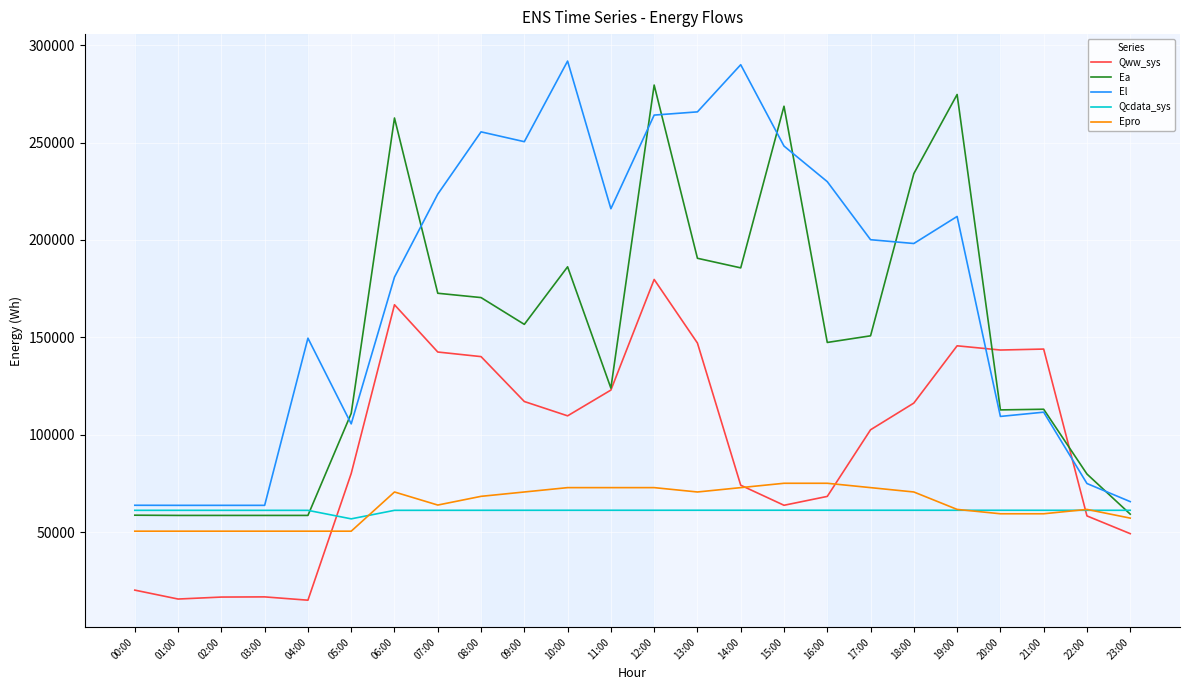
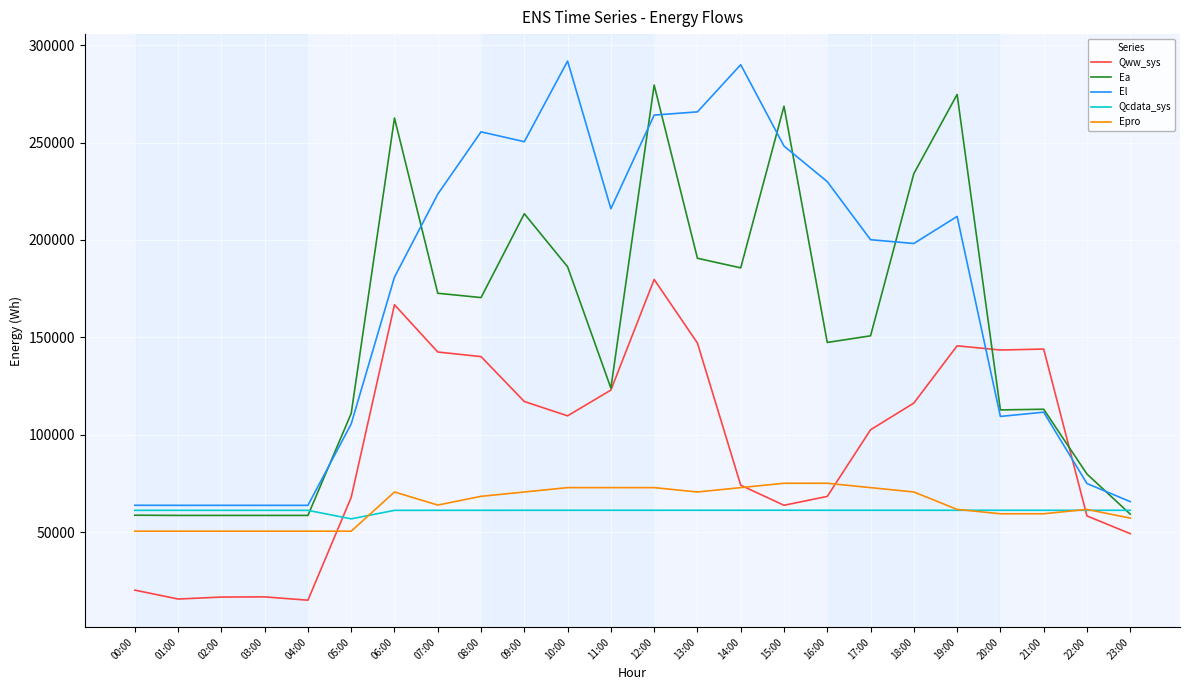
  {
    "Qww_sys": {
      "00:00": 20000,
      "01:00": 16000,
      "02:00": 17000,
      "03:00": 17000,
      "04:00": 15000,
-     "05:00": 80000,
+     "05:00": 68000,
      "06:00": 167000,
      "07:00": 143000,
      "08:00": 140000,
      "09:00": 117000,
      "10:00": 110000,
      "12:00": 180000,
      "13:00": 147000,
      "15:00": 64000,
      "16:00": 68000,
      "17:00": 103000,
      "18:00": 116000,
      "19:00": 146000,
      "20:00": 144000,
      "21:00": 144000,
      "22:00": 58000,
      "23:00": 49000
    },
    "Ea": {
      "00:00": 59000,
      "01:00": 59000,
      "02:00": 59000,
      "03:00": 59000,
      "04:00": 59000,
      "05:00": 111000,
      "06:00": 263000,
      "07:00": 173000,
      "08:00": 170000,
-     "09:00": 157000,
+     "09:00": 213000,
      "10:00": 186000,
      "12:00": 279000,
      "13:00": 191000,
      "14:00": 186000,
      "15:00": 269000,
      "16:00": 147000,
      "17:00": 151000,
      "18:00": 234000,
      "19:00": 275000,
      "20:00": 113000,
      "21:00": 113000,
      "22:00": 80000,
      "23:00": 59000
    },
    "El": {
      "00:00": 64000,
      "01:00": 64000,
      "02:00": 64000,
      "03:00": 64000,
-     "04:00": 150000,
+     "04:00": 64000,
      "05:00": 106000,
      "06:00": 181000,
      "07:00": 224000,
      "08:00": 255000,
      "09:00": 250000,
      "10:00": 292000,
      "11:00": 216000,
      "12:00": 264000,
      "13:00": 266000,
      "14:00": 290000,
      "15:00": 248000,
      "16:00": 230000,
      "17:00": 200000,
      "18:00": 198000,
      "19:00": 212000,
      "20:00": 110000,
      "21:00": 112000,
      "22:00": 75000,
      "23:00": 66000
    },
    "Qcdata_sys": {
      "00:00": 61000,
      "01:00": 61000,
      "02:00": 61000,
      "03:00": 61000,
      "04:00": 61000,
      "05:00": 57000,
      "06:00": 61000,
      "07:00": 61000,
      "08:00": 61000,
      "09:00": 61000,
      "10:00": 61000,
      "11:00": 61000,
      "12:00": 61000,
      "13:00": 61000,
      "14:00": 61000,
      "15:00": 61000,
      "16:00": 61000,
      "17:00": 61000,
      "18:00": 61000,
      "20:00": 61000,
      "21:00": 61000,
      "23:00": 61000
    },
    "Epro": {
      "00:00": 51000,
      "01:00": 51000,
      "02:00": 51000,
      "03:00": 51000,
      "04:00": 51000,
      "05:00": 51000,
      "06:00": 71000,
      "07:00": 64000,
      "08:00": 69000,
      "09:00": 71000,
      "10:00": 73000,
      "11:00": 73000,
      "12:00": 73000,
      "13:00": 71000,
      "15:00": 75000,
      "16:00": 75000,
      "17:00": 73000,
      "18:00": 71000,
      "20:00": 60000,
      "21:00": 60000,
      "23:00": 57000
    }
  }
